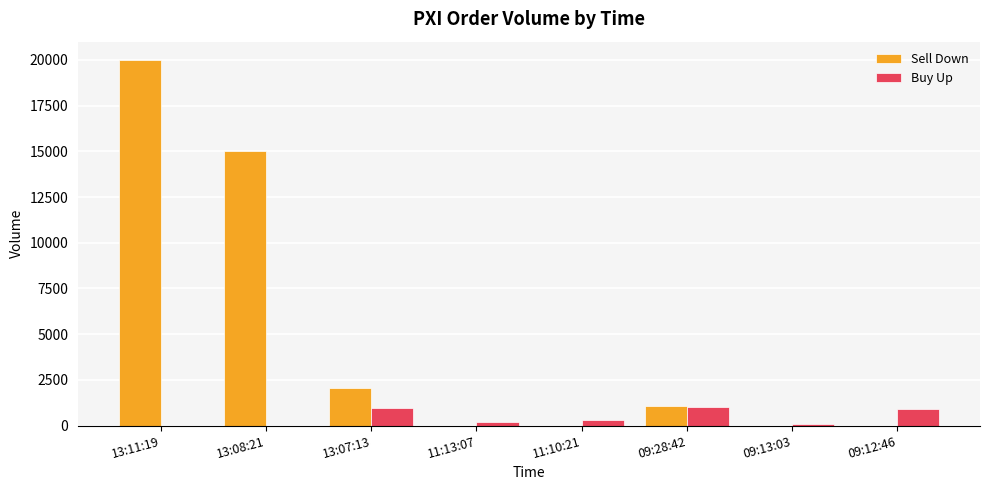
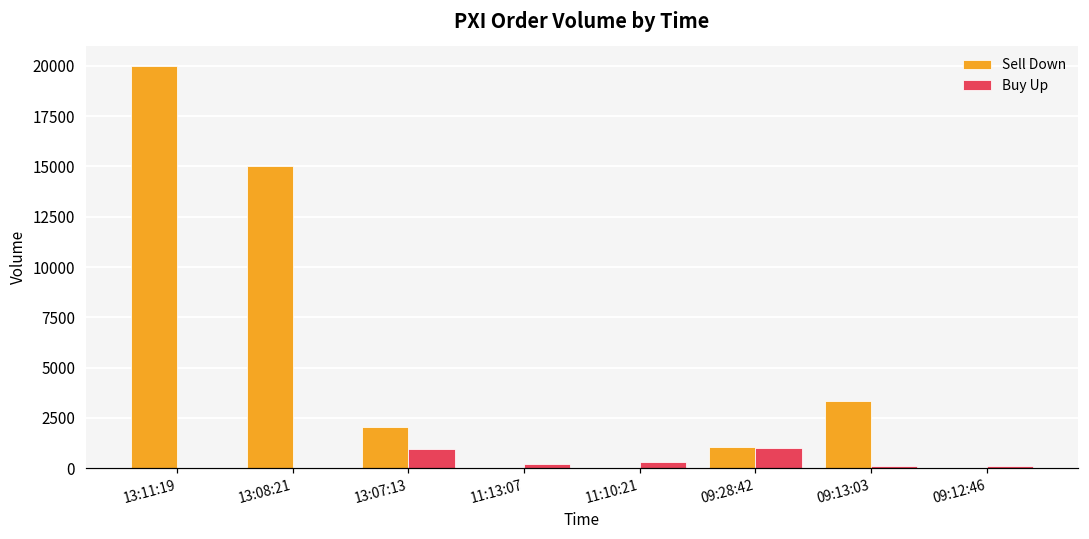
  {
    "Sell Down": {
      "13:11:19": 20000,
      "13:08:21": 15000,
      "13:07:13": 2100,
      "11:13:07": 0,
      "11:10:21": 0,
      "09:28:42": 1100,
-     "09:13:03": 0,
+     "09:13:03": 3300,
      "09:12:46": 0
    },
    "Buy Up": {
      "13:11:19": 0,
      "13:08:21": 0,
      "13:07:13": 1000,
      "11:13:07": 200,
      "11:10:21": 300,
      "09:28:42": 1000,
-     "09:12:46": 900
+     "09:12:46": 100
    }
  }
